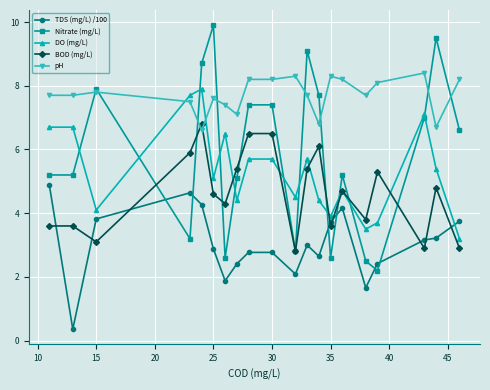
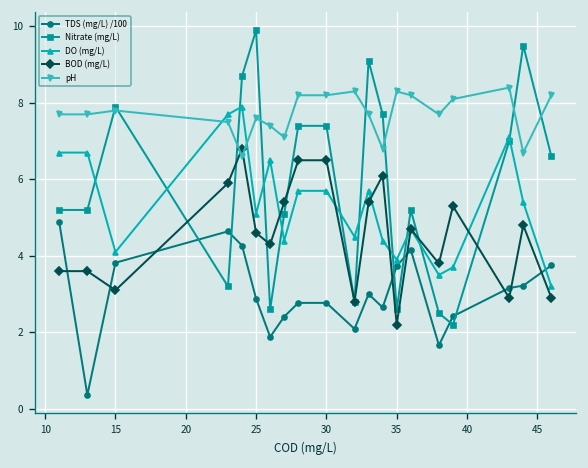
  {
    "BOD (mg/L)": {
      "15": 3.1,
      "25": 4.6,
      "30": 6.5,
-     "35": 3.6
+     "35": 2.2
    }
  }
